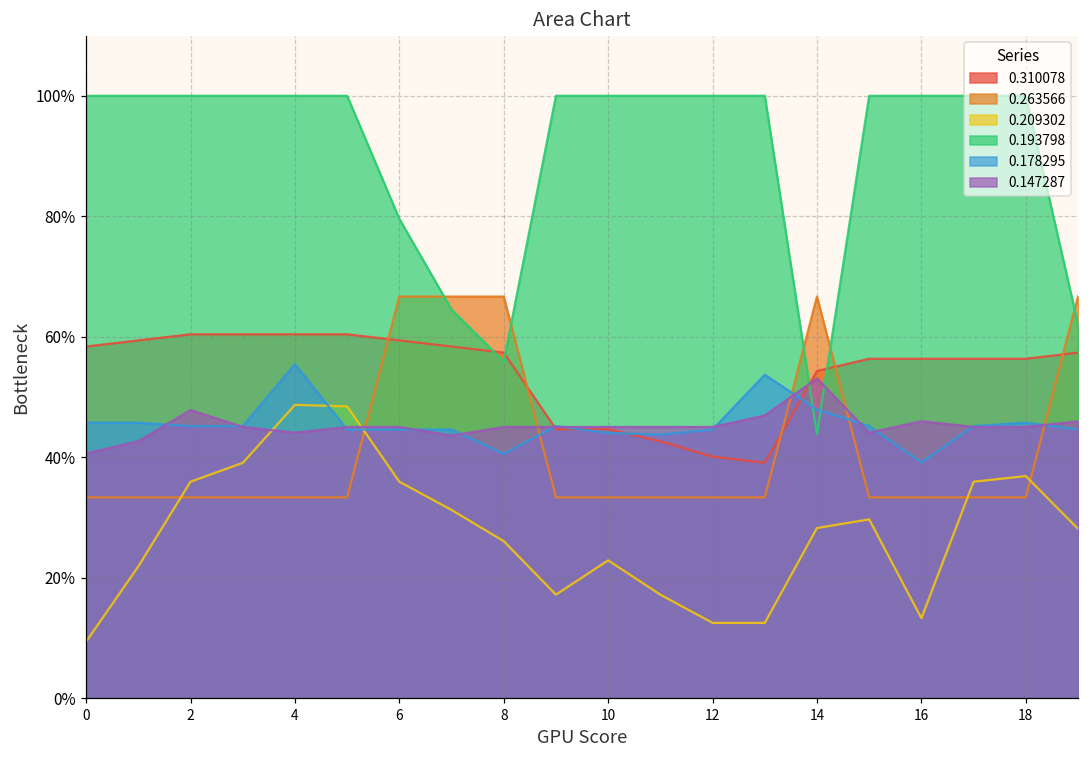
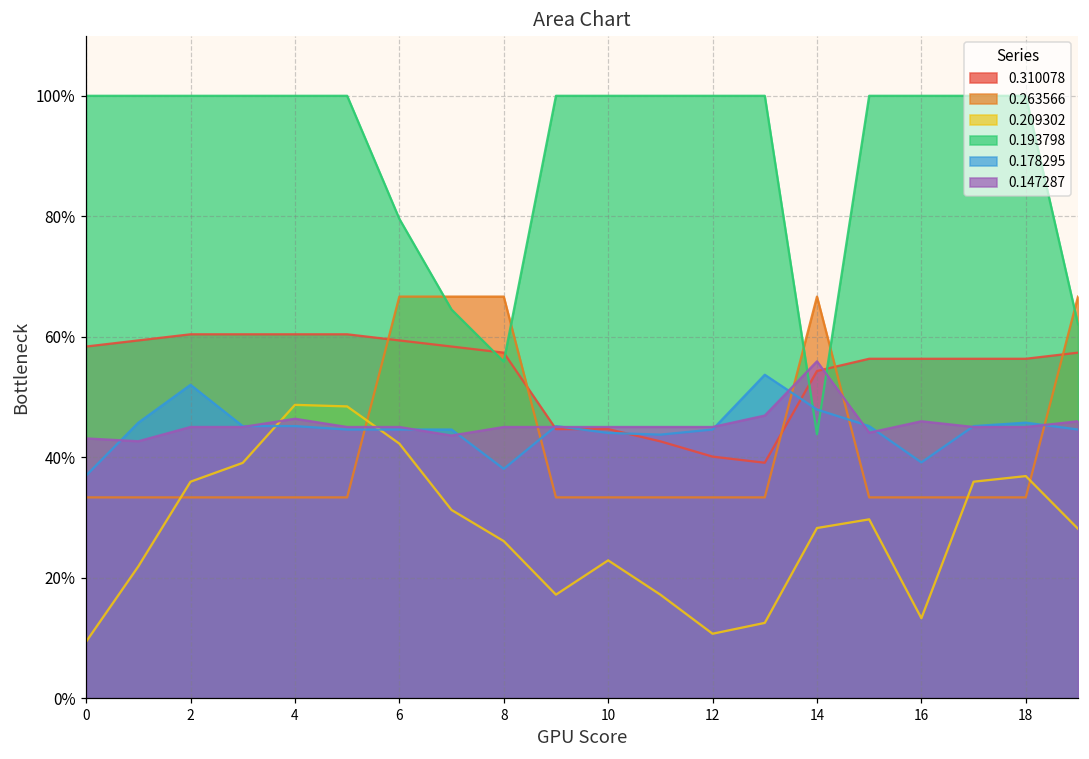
  {
    "0.209302": {
      "0": "9%",
      "2": "36%",
      "4": "49%",
-     "6": "36%",
+     "6": "42%",
      "8": "26%",
      "10": "23%",
-     "12": "13%",
+     "12": "11%",
      "14": "28%",
      "16": "13%",
      "18": "37%"
    },
    "0.193798": {
      "0": "100%",
      "2": "100%",
      "4": "100%",
      "6": "80%",
      "8": "56%",
      "10": "100%",
      "12": "100%",
      "14": "44%",
      "16": "100%"
    },
    "0.178295": {
-     "0": "46%",
-     "2": "45%",
-     "4": "55%",
-     "8": "41%",
+     "0": "37%",
+     "2": "52%",
+     "4": "45%",
+     "8": "38%",
      "10": "44%",
      "14": "48%",
      "16": "39%",
      "18": "46%"
    },
    "0.147287": {
-     "0": "41%",
-     "2": "48%",
-     "4": "44%",
+     "0": "43%",
+     "2": "45%",
+     "4": "46%",
      "8": "45%",
-     "14": "53%",
+     "14": "56%",
      "16": "46%",
      "18": "45%"
    }
  }
